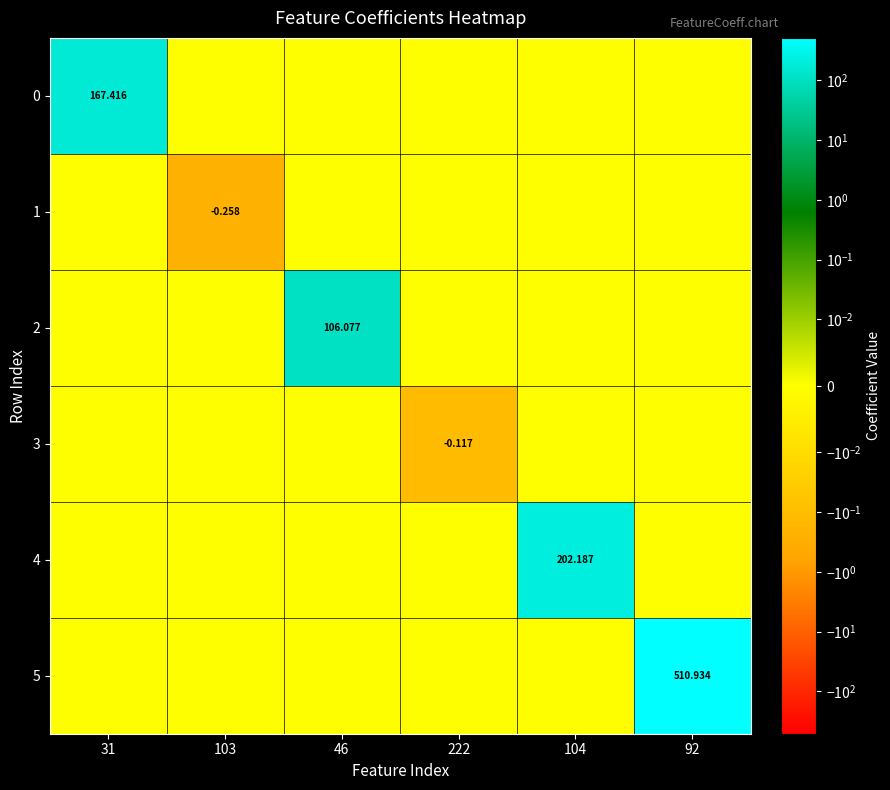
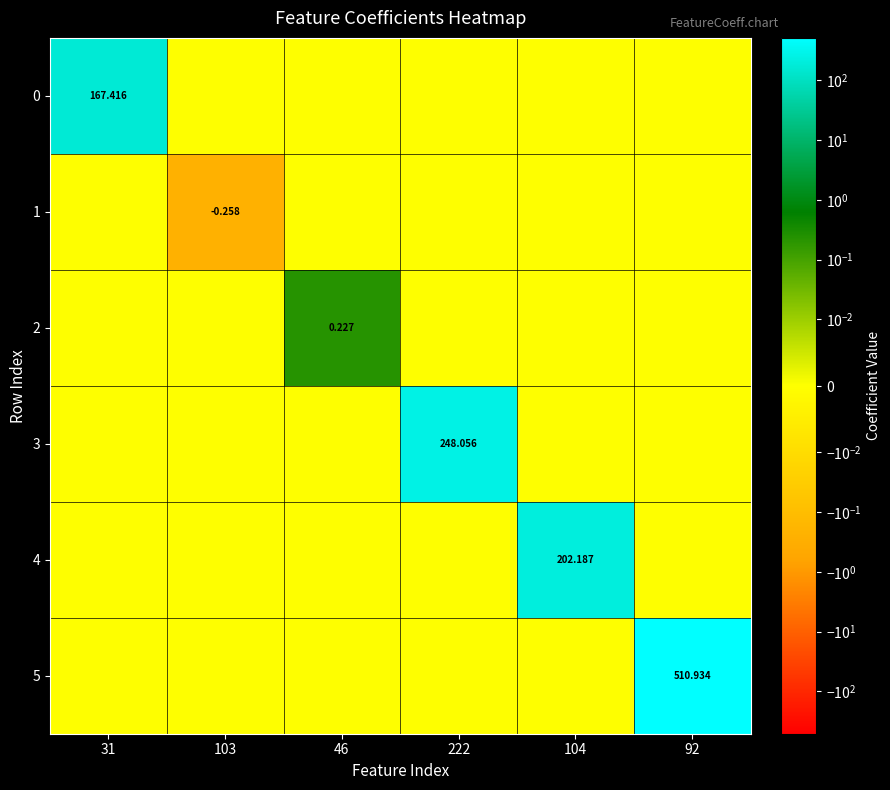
  {
    "0": {
      "31": 167.416
    },
    "1": {
      "103": -0.258
    },
    "2": {
-     "46": 106.077
+     "46": 0.227
    },
    "3": {
-     "222": -0.117
+     "222": 248.056
    },
    "4": {
      "104": 202.187
    },
    "5": {
      "92": 510.934
    }
  }
